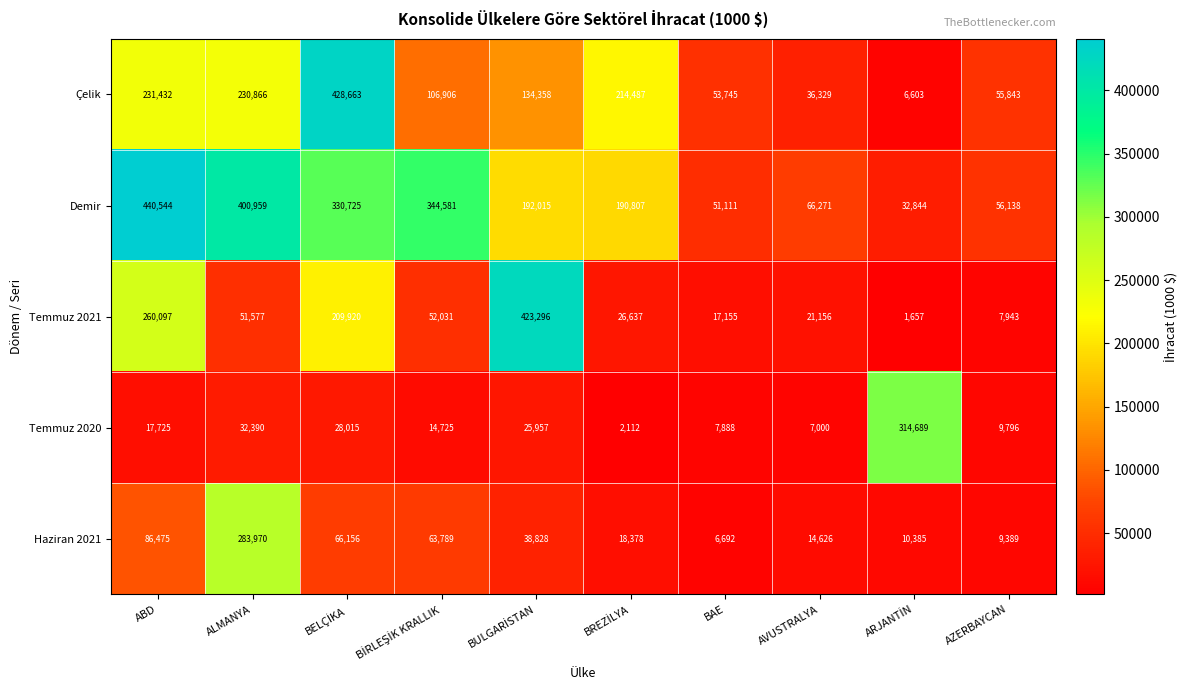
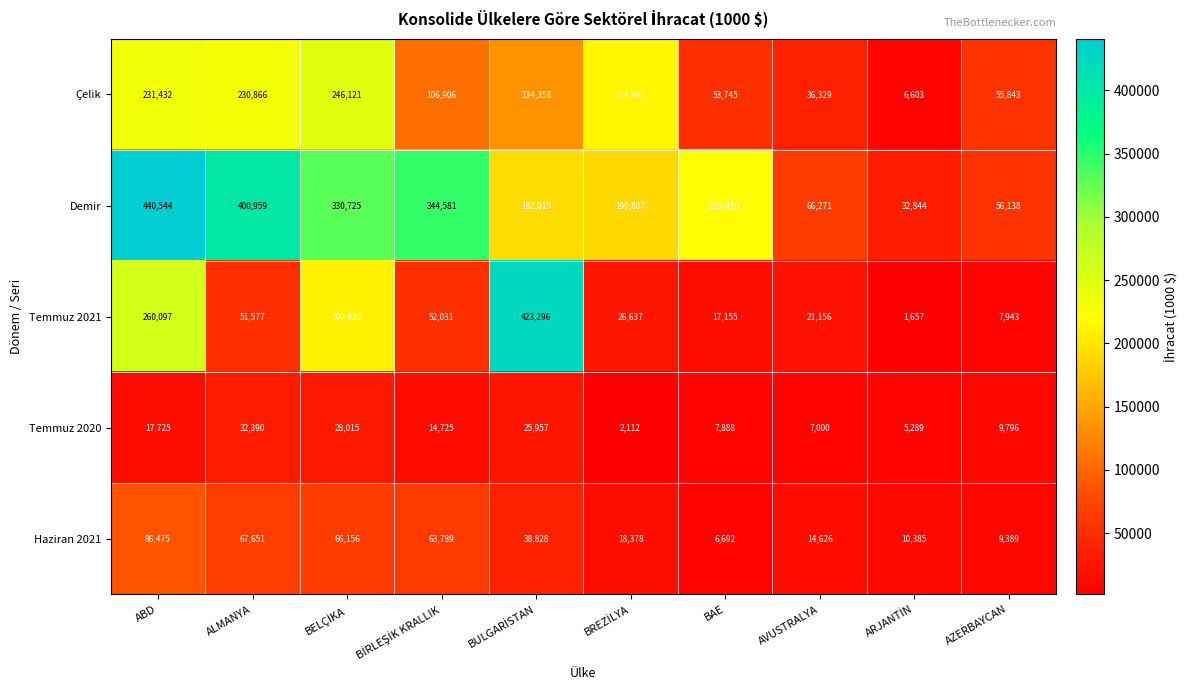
  {
    "Çelik": {
      "ABD": "231,432",
      "ALMANYA": "230,866",
-     "BELÇİKA": "428,663",
+     "BELÇİKA": "246,121",
      "BİRLEŞİK KRALLIK": "106,906",
      "BULGARİSTAN": "134,358",
      "BREZİLYA": "214,487",
      "BAE": "53,745",
      "AVUSTRALYA": "36,329",
      "ARJANTİN": "6,603",
      "AZERBAYCAN": "55,843"
    },
    "Demir": {
      "ABD": "440,544",
      "ALMANYA": "400,959",
      "BELÇİKA": "330,725",
      "BİRLEŞİK KRALLIK": "344,581",
      "BULGARİSTAN": "192,015",
      "BREZİLYA": "190,807",
-     "BAE": "51,111",
+     "BAE": "219,450",
      "AVUSTRALYA": "66,271",
      "ARJANTİN": "32,844",
      "AZERBAYCAN": "56,138"
    },
    "Temmuz 2021": {
      "ABD": "260,097",
      "ALMANYA": "51,577",
      "BELÇİKA": "209,920",
      "BİRLEŞİK KRALLIK": "52,031",
      "BULGARİSTAN": "423,296",
      "BREZİLYA": "26,637",
      "BAE": "17,155",
      "AVUSTRALYA": "21,156",
      "ARJANTİN": "1,657",
      "AZERBAYCAN": "7,943"
    },
    "Temmuz 2020": {
      "ABD": "17,725",
      "ALMANYA": "32,390",
      "BELÇİKA": "28,015",
      "BİRLEŞİK KRALLIK": "14,725",
      "BULGARİSTAN": "25,957",
      "BREZİLYA": "2,112",
      "BAE": "7,888",
      "AVUSTRALYA": "7,000",
-     "ARJANTİN": "314,689",
+     "ARJANTİN": "5,289",
      "AZERBAYCAN": "9,796"
    },
    "Haziran 2021": {
      "ABD": "86,475",
-     "ALMANYA": "283,970",
+     "ALMANYA": "67,651",
      "BELÇİKA": "66,156",
      "BİRLEŞİK KRALLIK": "63,789",
      "BULGARİSTAN": "38,828",
      "BREZİLYA": "18,378",
      "BAE": "6,692",
      "AVUSTRALYA": "14,626",
      "ARJANTİN": "10,385",
      "AZERBAYCAN": "9,389"
    }
  }
